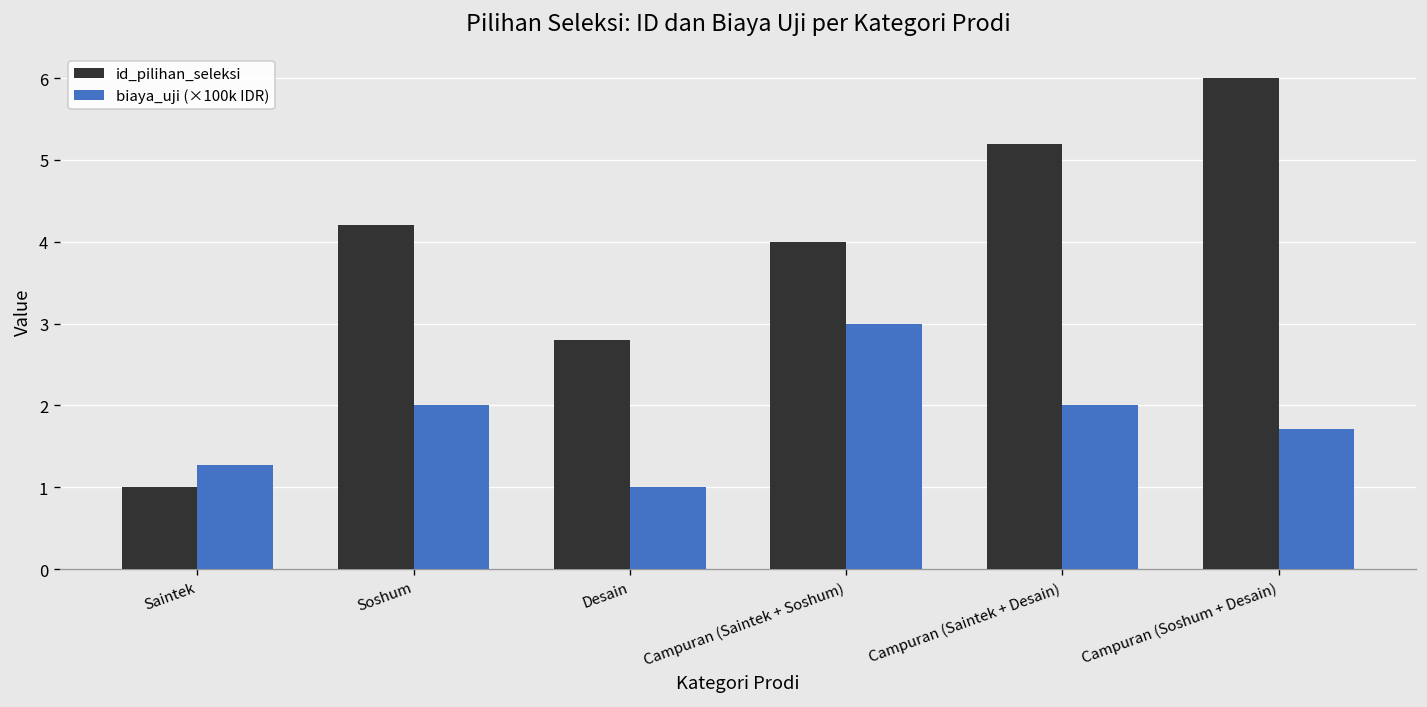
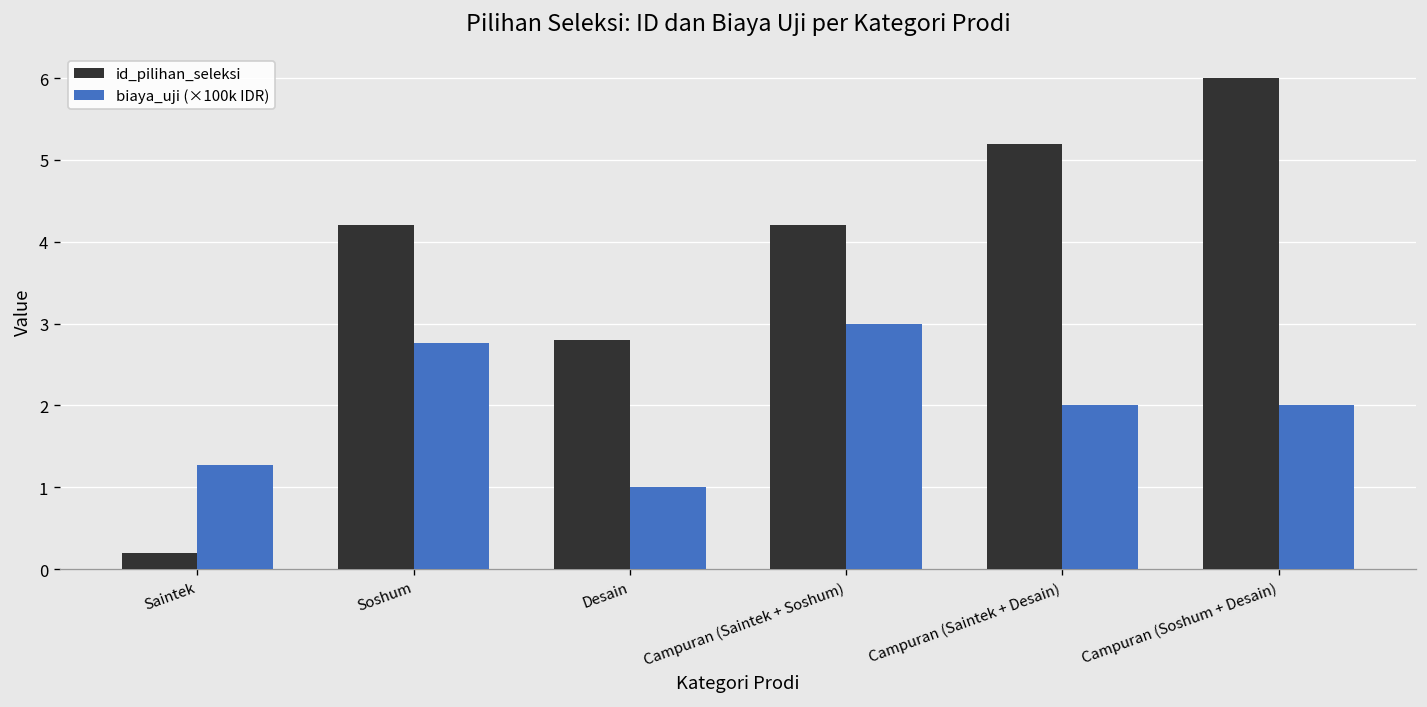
  {
    "id_pilihan_seleksi": {
-     "Saintek": 1.0,
+     "Saintek": 0.2,
      "Soshum": 4.2,
      "Desain": 2.8,
-     "Campuran (Saintek + Soshum)": 4.0,
+     "Campuran (Saintek + Soshum)": 4.2,
      "Campuran (Saintek + Desain)": 5.2,
      "Campuran (Soshum + Desain)": 6.0
    },
    "biaya_uji (×100k IDR)": {
      "Saintek": 1.3,
-     "Soshum": 2.0,
+     "Soshum": 2.8,
      "Desain": 1.0,
      "Campuran (Saintek + Soshum)": 3.0,
      "Campuran (Saintek + Desain)": 2.0,
-     "Campuran (Soshum + Desain)": 1.7
+     "Campuran (Soshum + Desain)": 2.0
    }
  }
